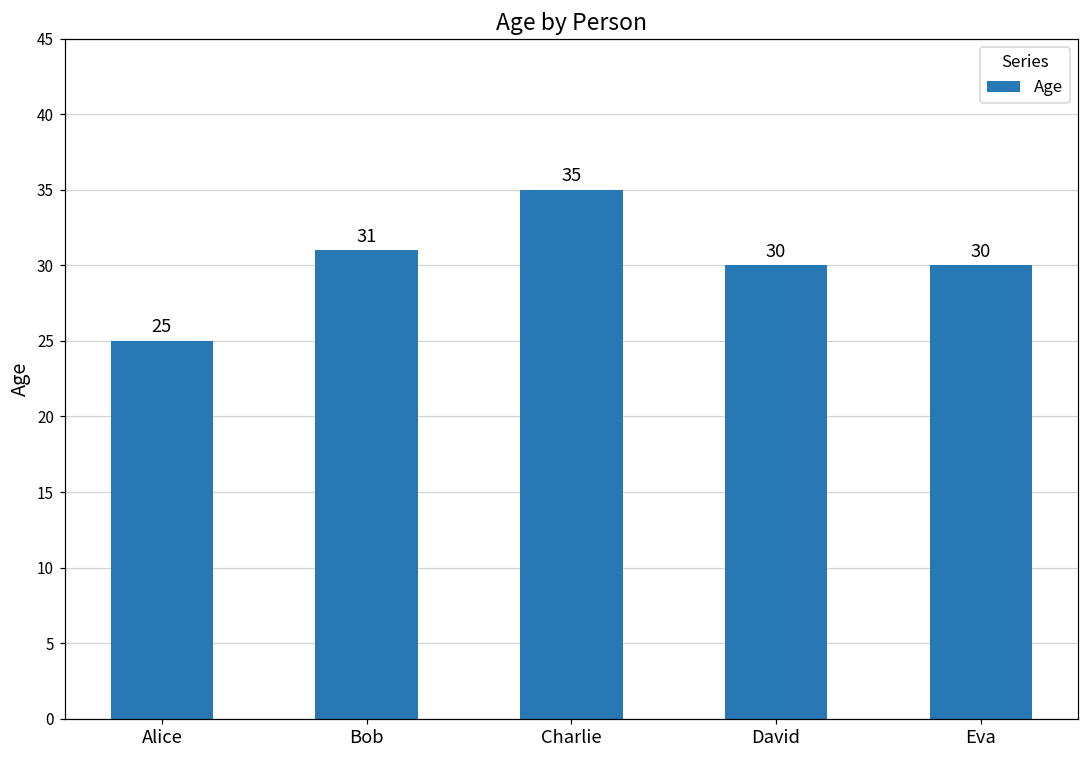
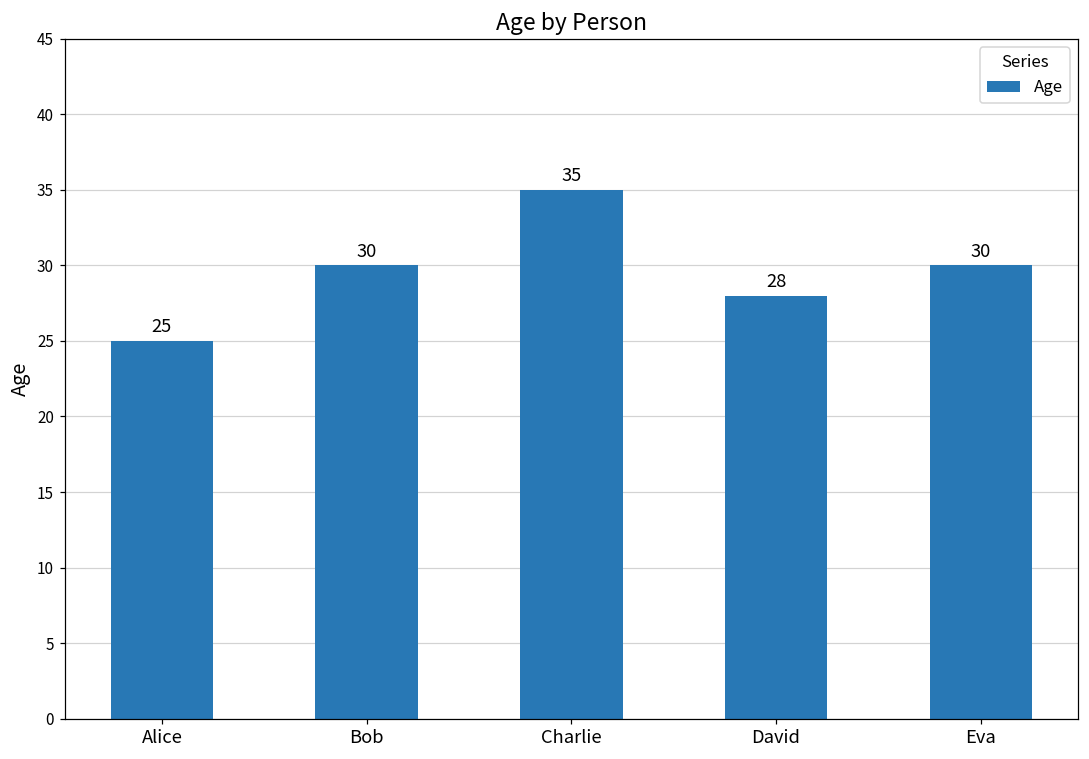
  {
    "Alice": 25,
-   "Bob": 31,
+   "Bob": 30,
    "Charlie": 35,
-   "David": 30,
+   "David": 28,
    "Eva": 30
  }
